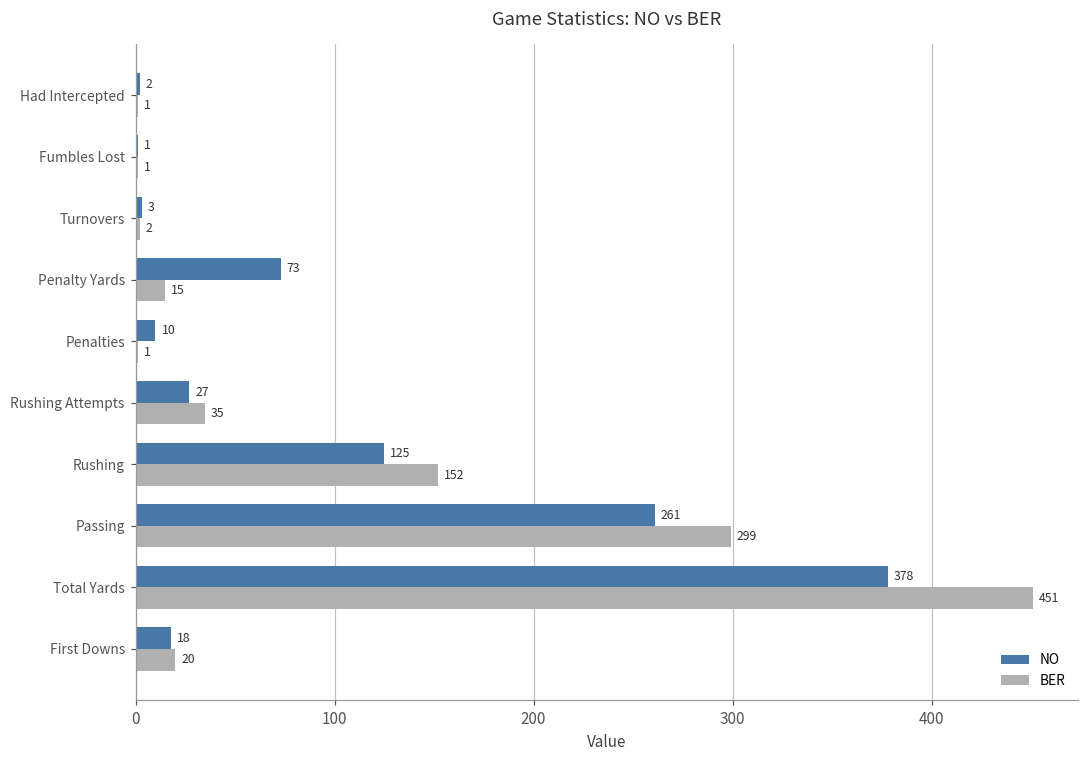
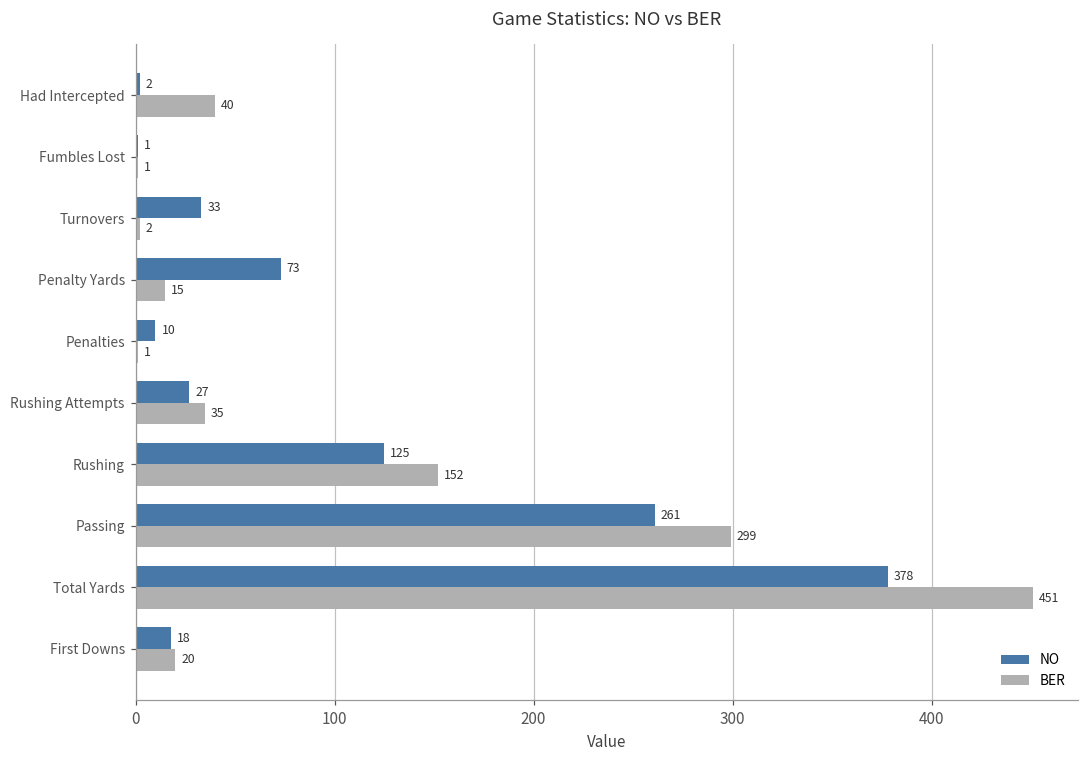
  {
    "NO": {
      "Had Intercepted": 2,
      "Fumbles Lost": 1,
-     "Turnovers": 3,
+     "Turnovers": 33,
      "Penalty Yards": 73,
      "Penalties": 10,
      "Rushing Attempts": 27,
      "Rushing": 125,
      "Passing": 261,
      "Total Yards": 378,
      "First Downs": 18
    },
    "BER": {
-     "Had Intercepted": 1,
+     "Had Intercepted": 40,
      "Fumbles Lost": 1,
      "Turnovers": 2,
      "Penalty Yards": 15,
      "Penalties": 1,
      "Rushing Attempts": 35,
      "Rushing": 152,
      "Passing": 299,
      "Total Yards": 451,
      "First Downs": 20
    }
  }
